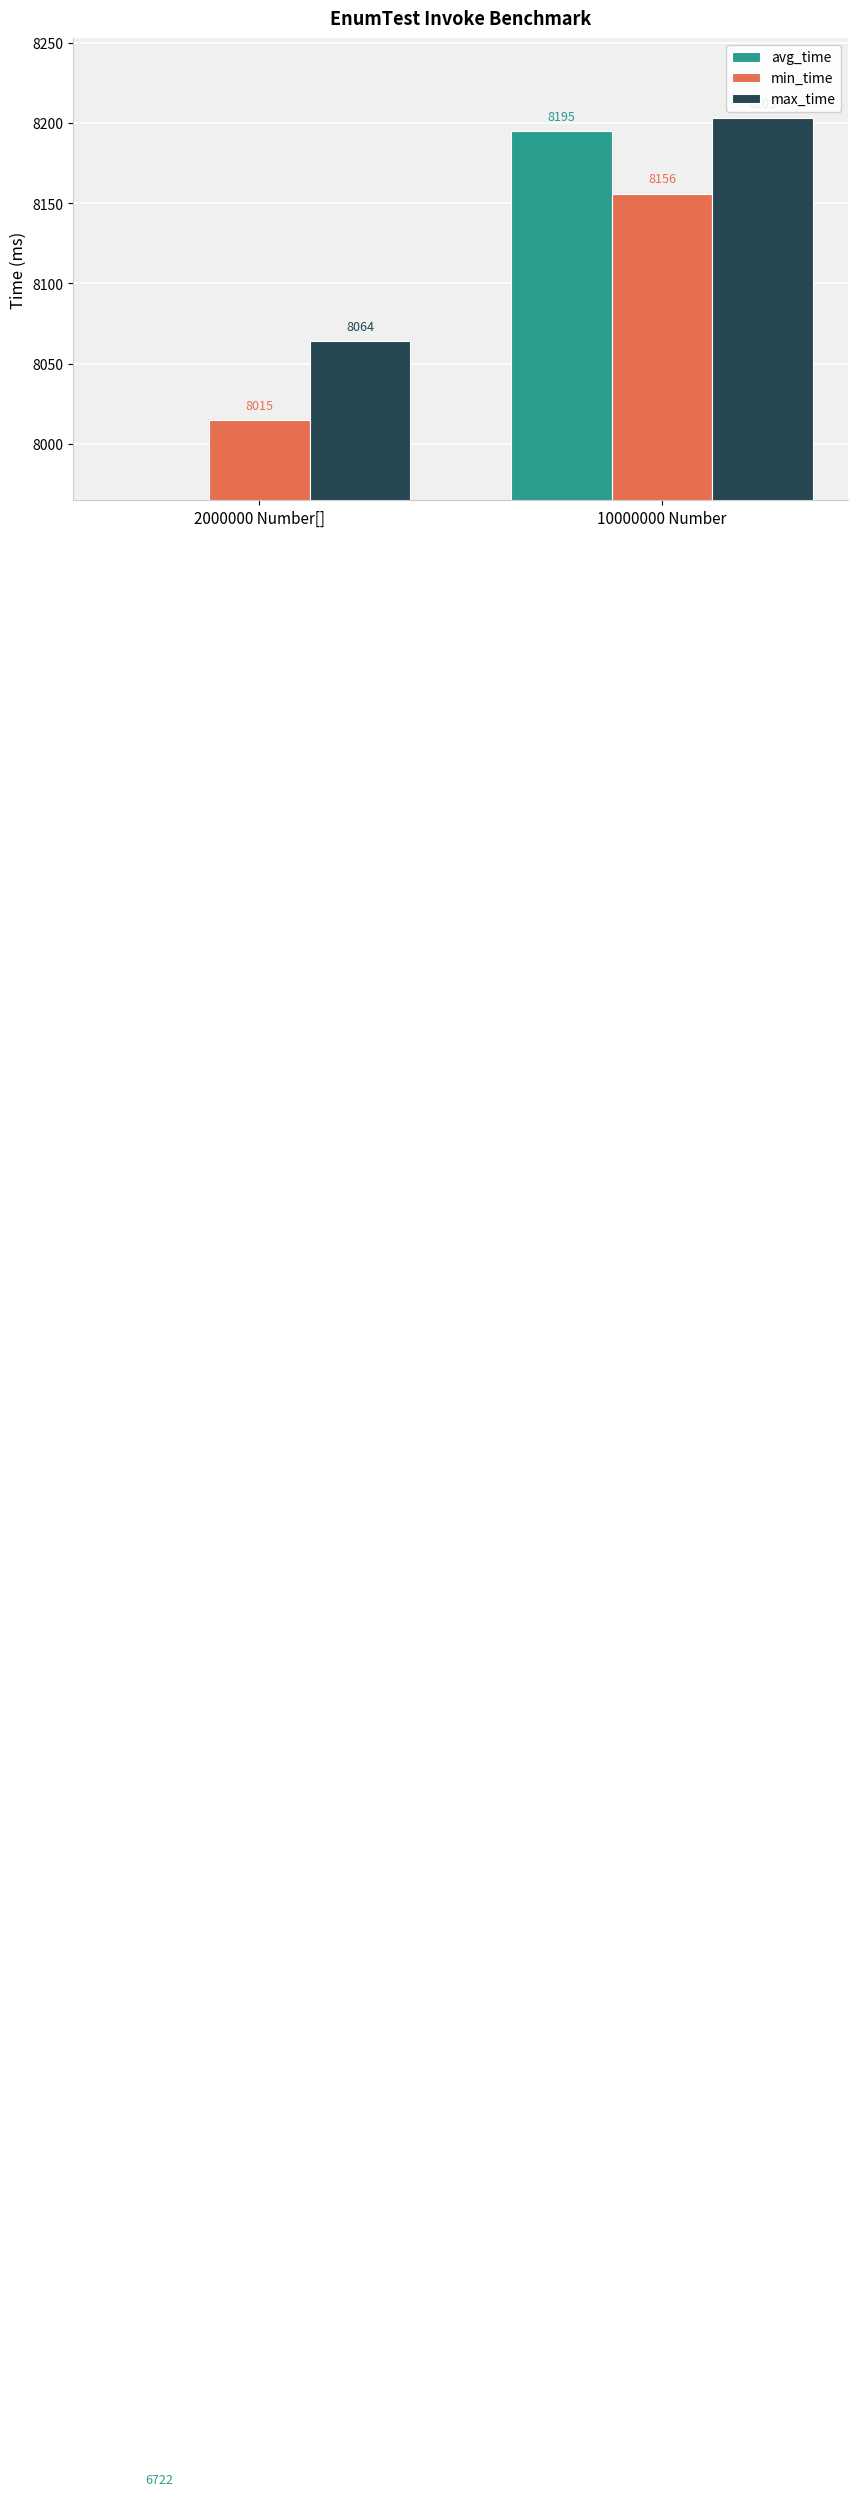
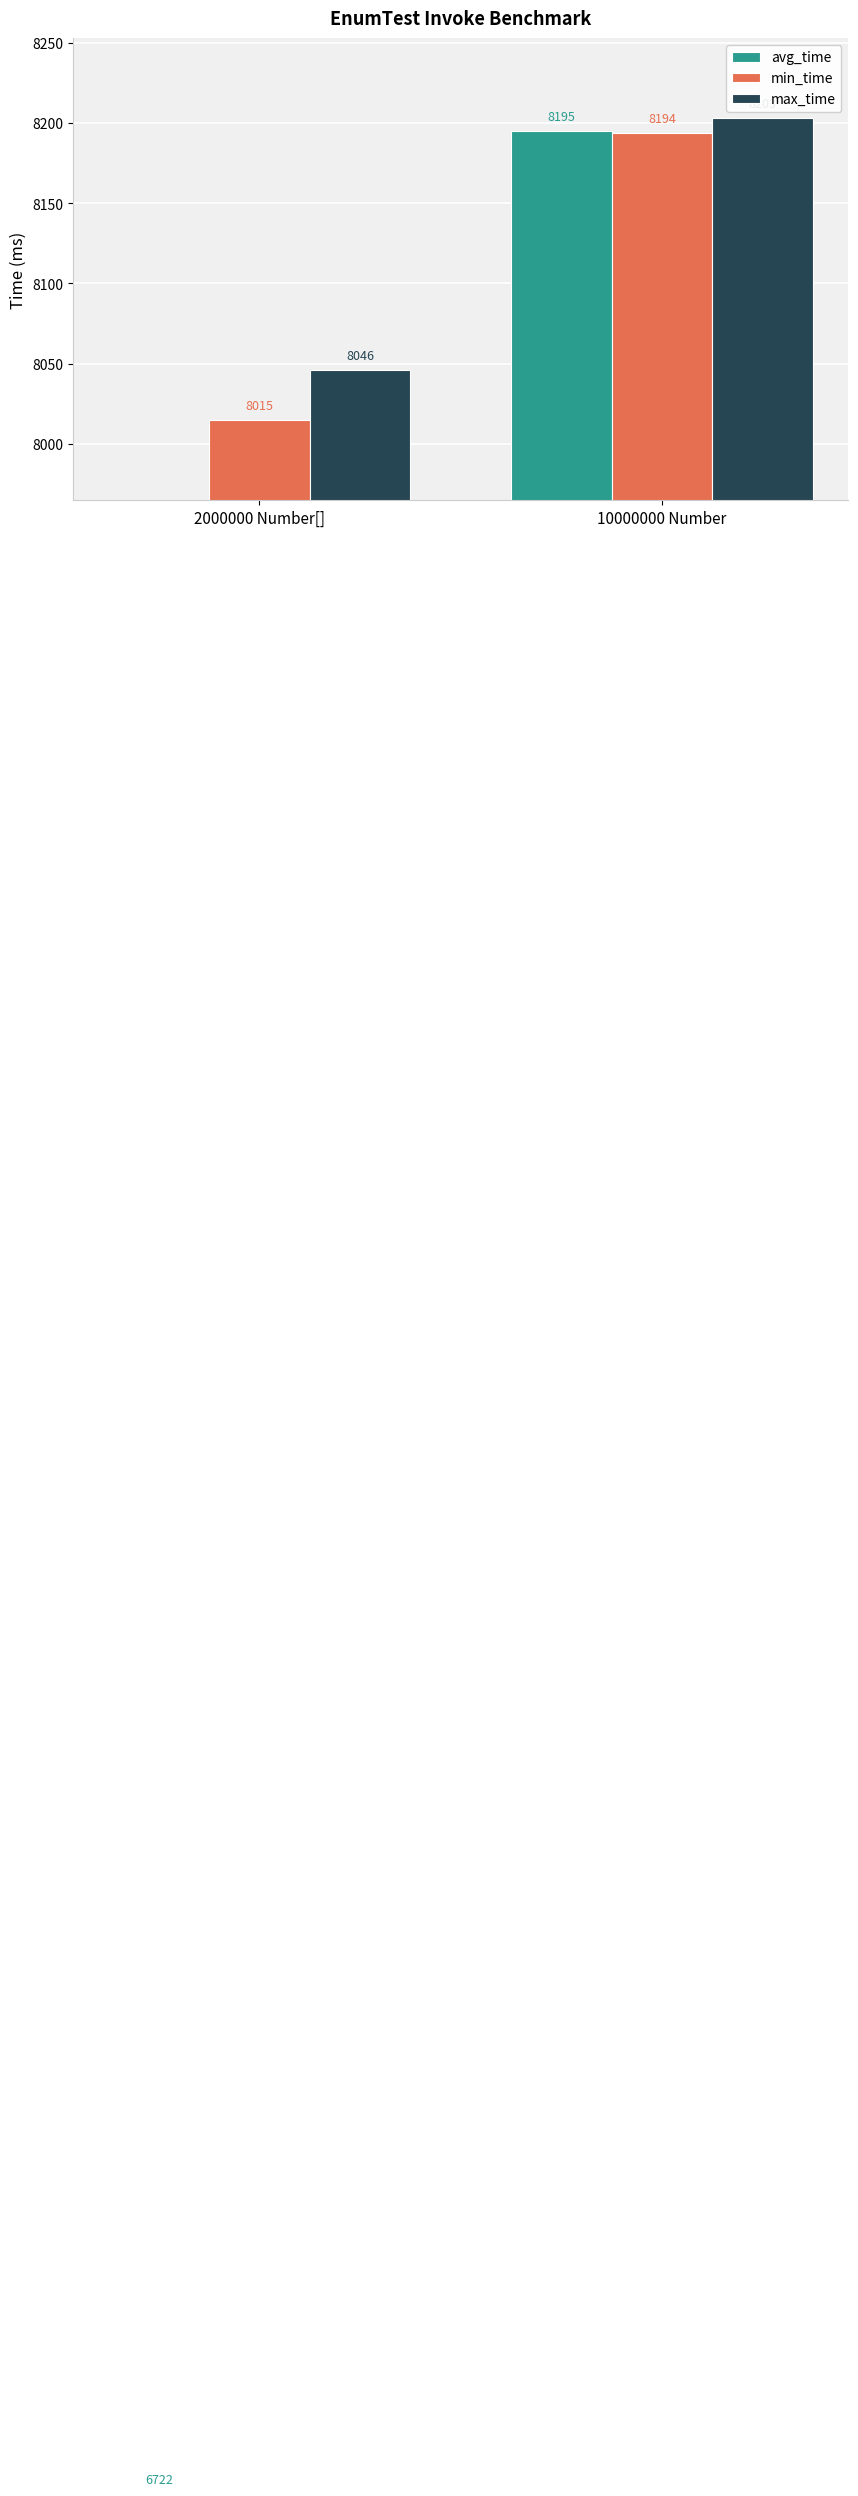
  {
    "avg_time": {
      "10000000 Number": 8195
    },
    "min_time": {
      "2000000 Number[]": 8015,
-     "10000000 Number": 8156
+     "10000000 Number": 8194
    },
    "max_time": {
-     "2000000 Number[]": 8064
+     "2000000 Number[]": 8046
    }
  }
